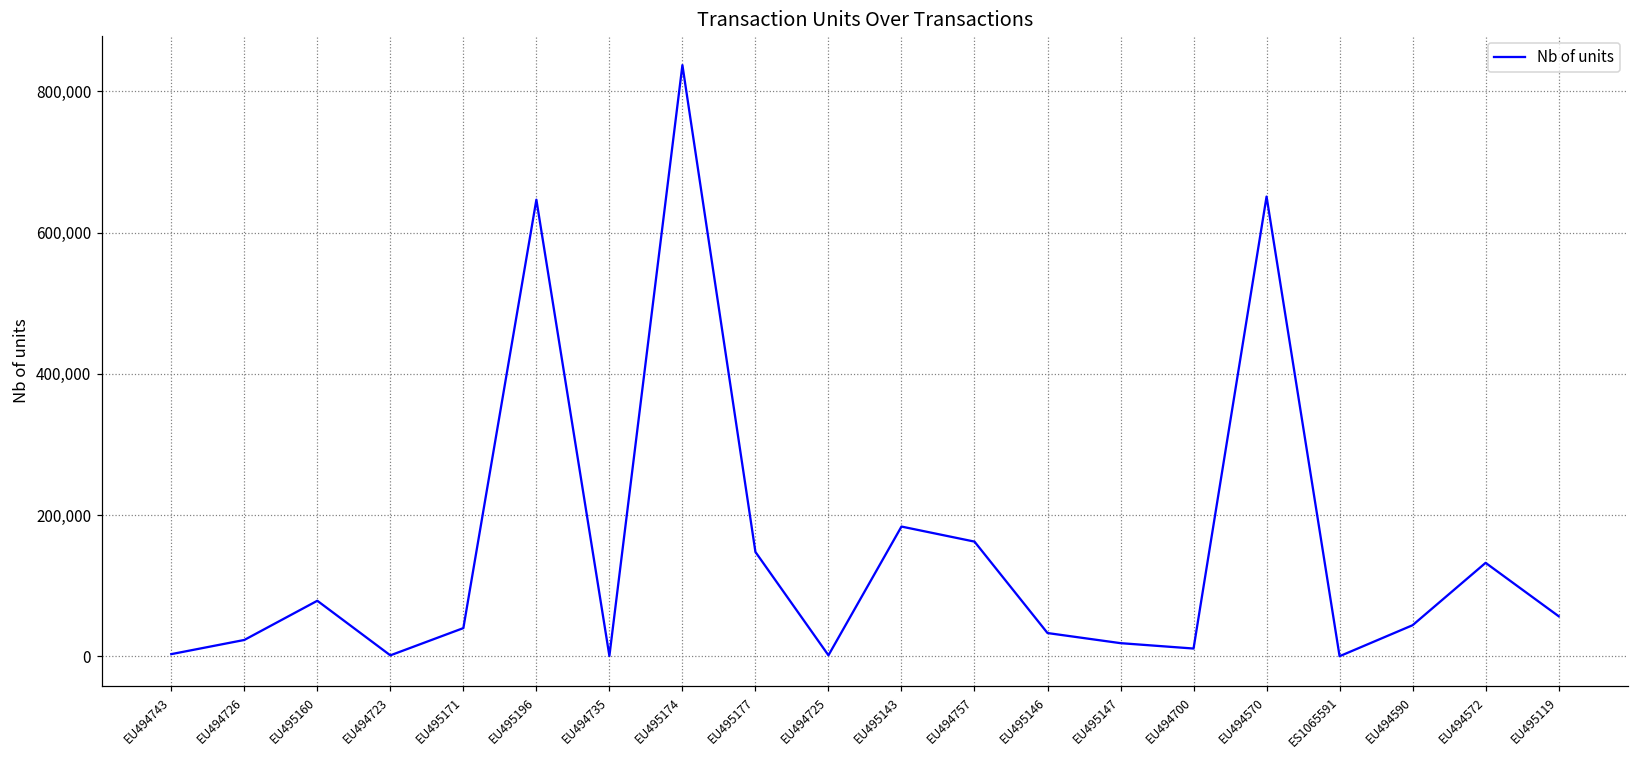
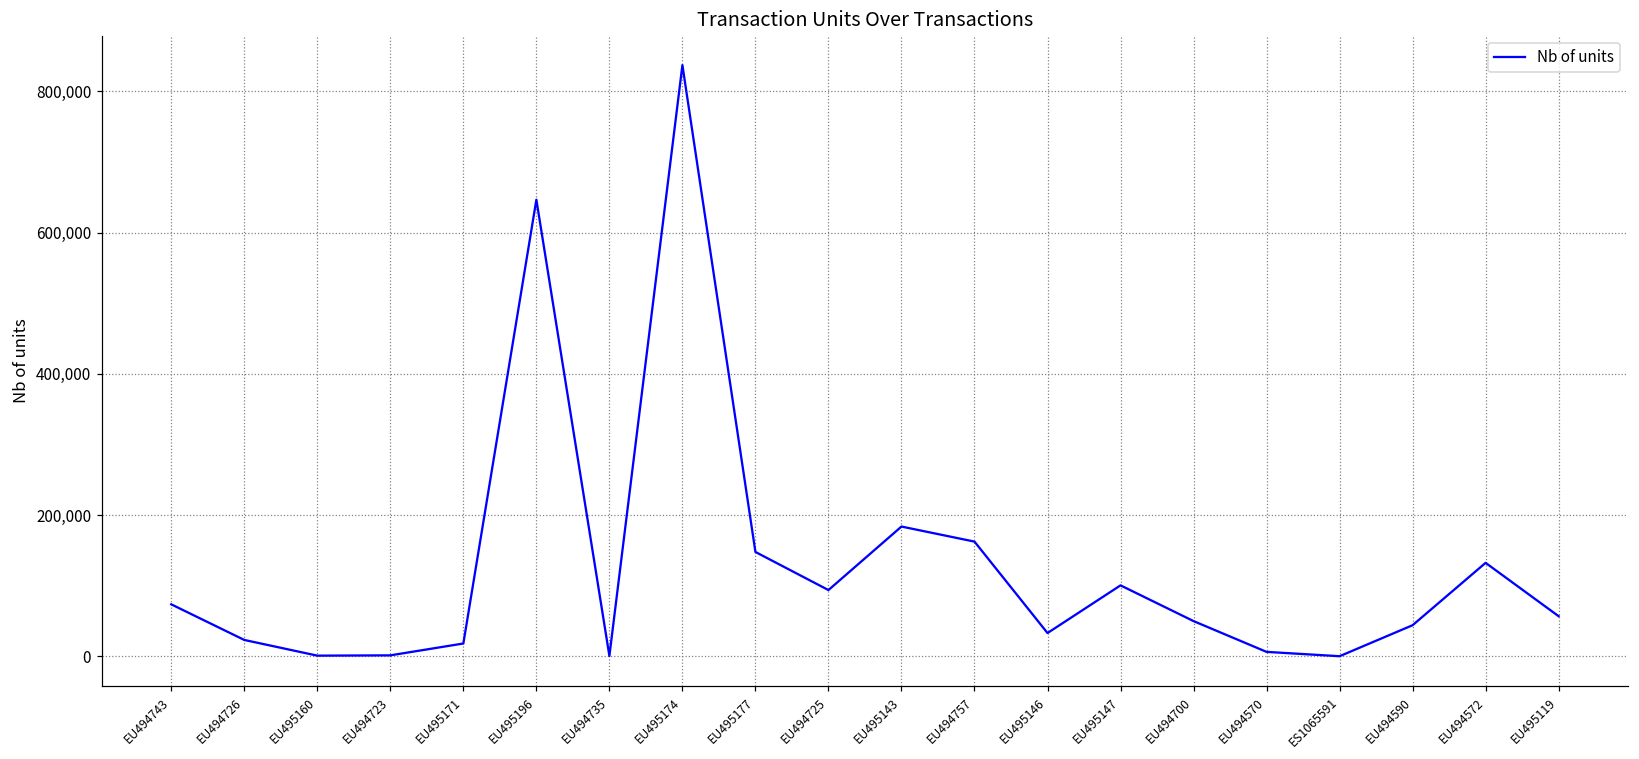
  {
-   "EU494743": "0",
+   "EU494743": "70,000",
    "EU494726": "20,000",
-   "EU495160": "80,000",
+   "EU495160": "0",
    "EU494723": "0",
-   "EU495171": "40,000",
+   "EU495171": "20,000",
    "EU495196": "650,000",
    "EU494735": "0",
    "EU495174": "840,000",
    "EU495177": "150,000",
-   "EU494725": "0",
+   "EU494725": "90,000",
    "EU495143": "180,000",
    "EU494757": "160,000",
    "EU495146": "30,000",
-   "EU495147": "20,000",
-   "EU494700": "10,000",
-   "EU494570": "650,000",
+   "EU495147": "100,000",
+   "EU494700": "50,000",
+   "EU494570": "10,000",
    "ES1065591": "0",
    "EU494590": "40,000",
    "EU494572": "130,000",
    "EU495119": "60,000"
  }
